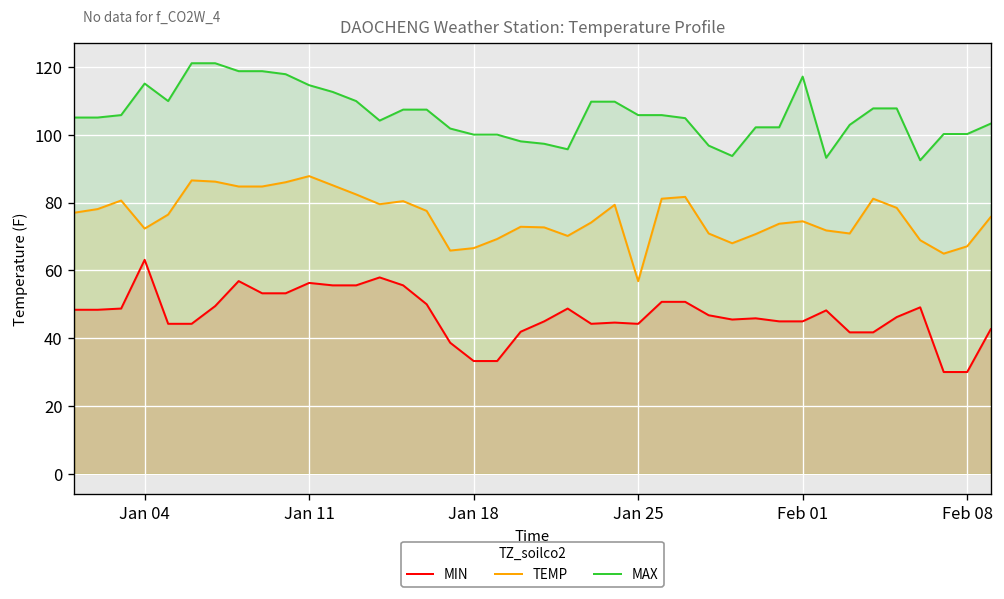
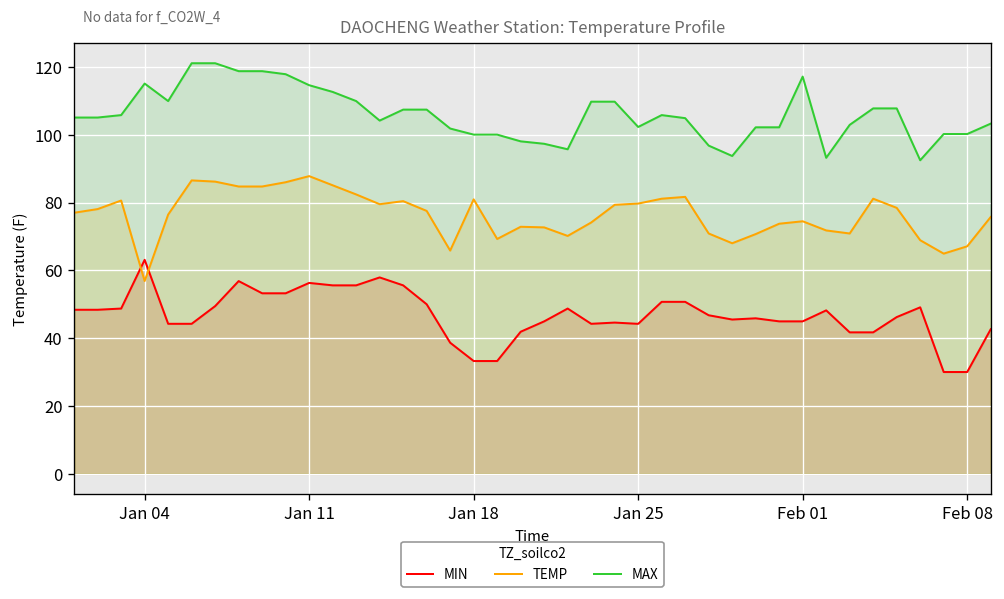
  {
    "MIN": {
      "Jan 04": 63,
      "Jan 11": 56,
      "Jan 18": 33,
      "Jan 25": 44,
      "Feb 01": 45,
      "Feb 08": 30
    },
    "TEMP": {
-     "Jan 04": 72,
+     "Jan 04": 57,
      "Jan 11": 88,
-     "Jan 18": 67,
-     "Jan 25": 57,
+     "Jan 18": 81,
+     "Jan 25": 80,
      "Feb 01": 74,
      "Feb 08": 67
    },
    "MAX": {
      "Jan 04": 115,
      "Jan 11": 115,
      "Jan 18": 100,
-     "Jan 25": 106,
+     "Jan 25": 102,
      "Feb 01": 117,
      "Feb 08": 100
    }
  }
